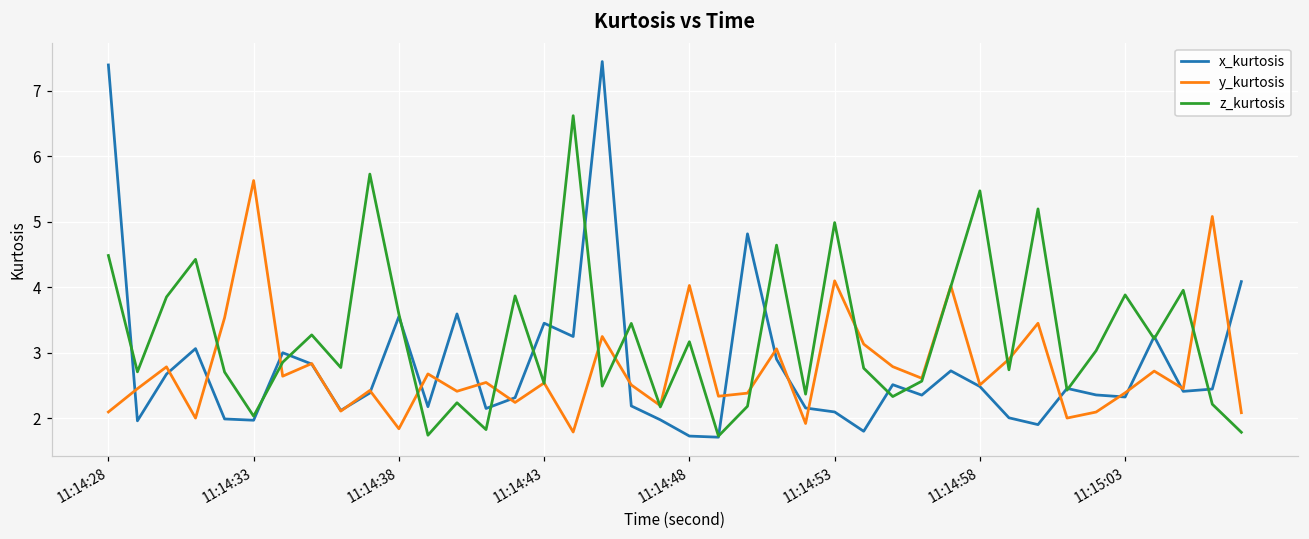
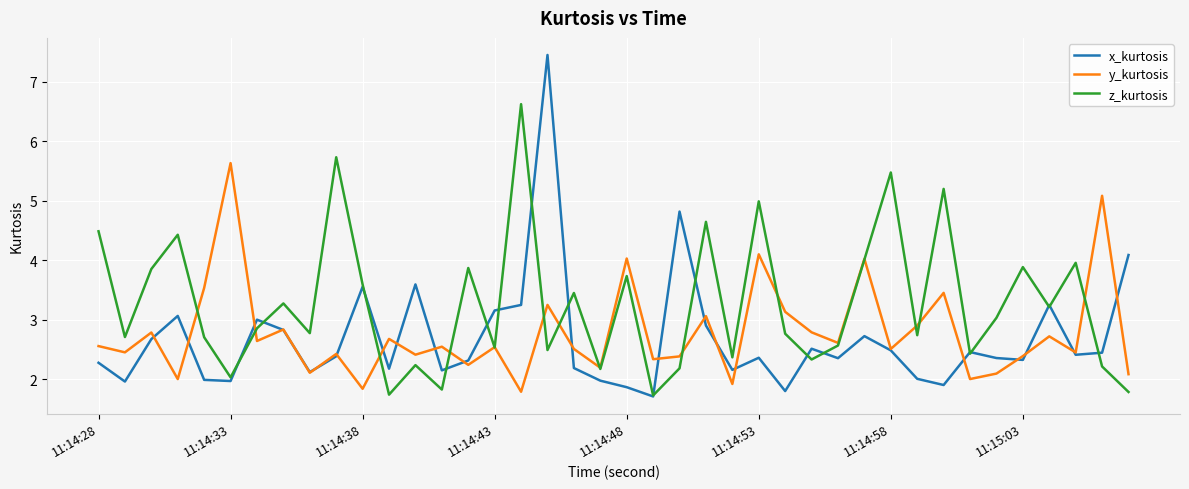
  {
    "x_kurtosis": {
-     "11:14:28": 7.4,
+     "11:14:28": 2.3,
      "11:14:33": 2.0,
-     "11:14:43": 3.5,
-     "11:14:48": 1.7,
-     "11:14:53": 2.1,
+     "11:14:43": 3.2,
+     "11:14:48": 1.9,
+     "11:14:53": 2.4,
      "11:15:03": 2.3
    },
    "y_kurtosis": {
-     "11:14:28": 2.1,
+     "11:14:28": 2.6,
      "11:14:33": 5.6,
      "11:14:38": 1.8,
      "11:14:48": 4.0,
      "11:14:53": 4.1,
      "11:15:03": 2.4
    },
    "z_kurtosis": {
      "11:14:28": 4.5,
      "11:14:33": 2.0,
-     "11:14:48": 3.2,
+     "11:14:48": 3.7,
      "11:14:53": 5.0,
      "11:14:58": 5.5,
      "11:15:03": 3.9
    }
  }
